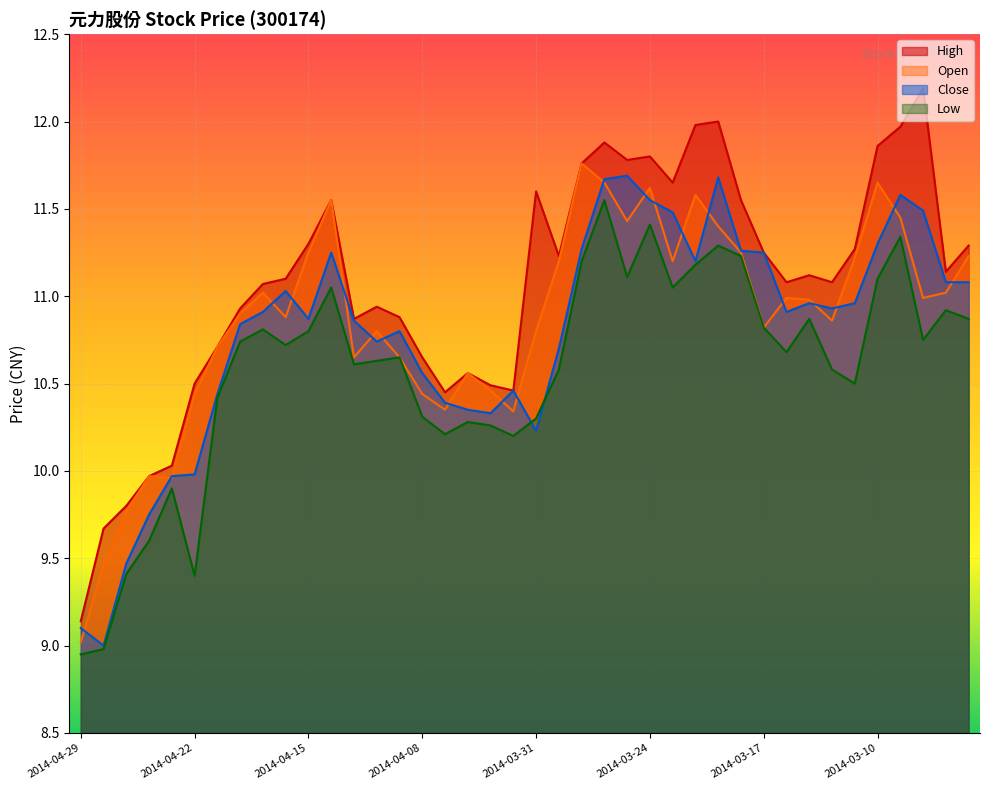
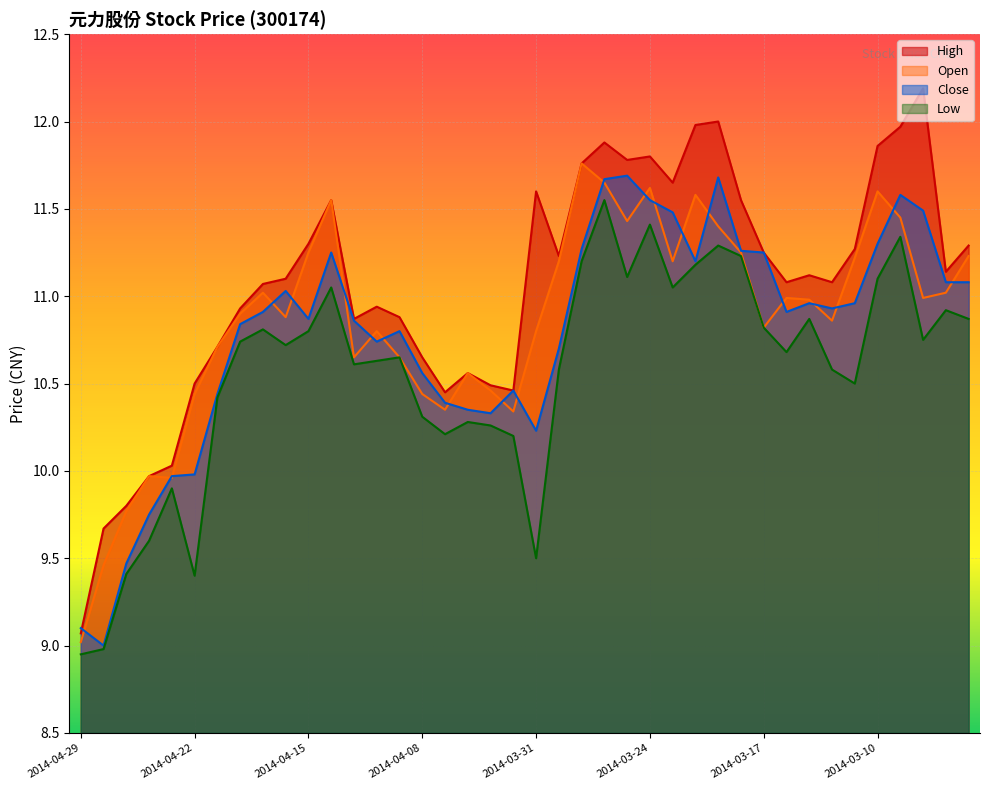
  {
    "High": {
-     "2014-04-29": 9.14,
+     "2014-04-29": 9.07,
      "2014-04-22": 10.50,
      "2014-04-15": 11.30,
      "2014-04-08": 10.65,
      "2014-03-31": 11.60,
      "2014-03-24": 11.80,
      "2014-03-10": 11.86
    },
    "Open": {
      "2014-04-29": 9.02,
      "2014-04-22": 10.44,
      "2014-04-15": 11.25,
      "2014-04-08": 10.44,
      "2014-03-31": 10.80,
      "2014-03-24": 11.62,
-     "2014-03-10": 11.65
+     "2014-03-10": 11.60
    },
    "Close": {
      "2014-04-29": 9.10,
      "2014-04-22": 9.98,
      "2014-04-15": 10.87,
      "2014-04-08": 10.56,
      "2014-03-31": 10.23,
      "2014-03-24": 11.55,
      "2014-03-10": 11.30
    },
    "Low": {
      "2014-04-29": 8.95,
      "2014-04-22": 9.4,
      "2014-04-15": 10.8,
      "2014-04-08": 10.3,
-     "2014-03-31": 10.3,
+     "2014-03-31": 9.5,
      "2014-03-24": 11.4,
      "2014-03-10": 11.1
    }
  }
